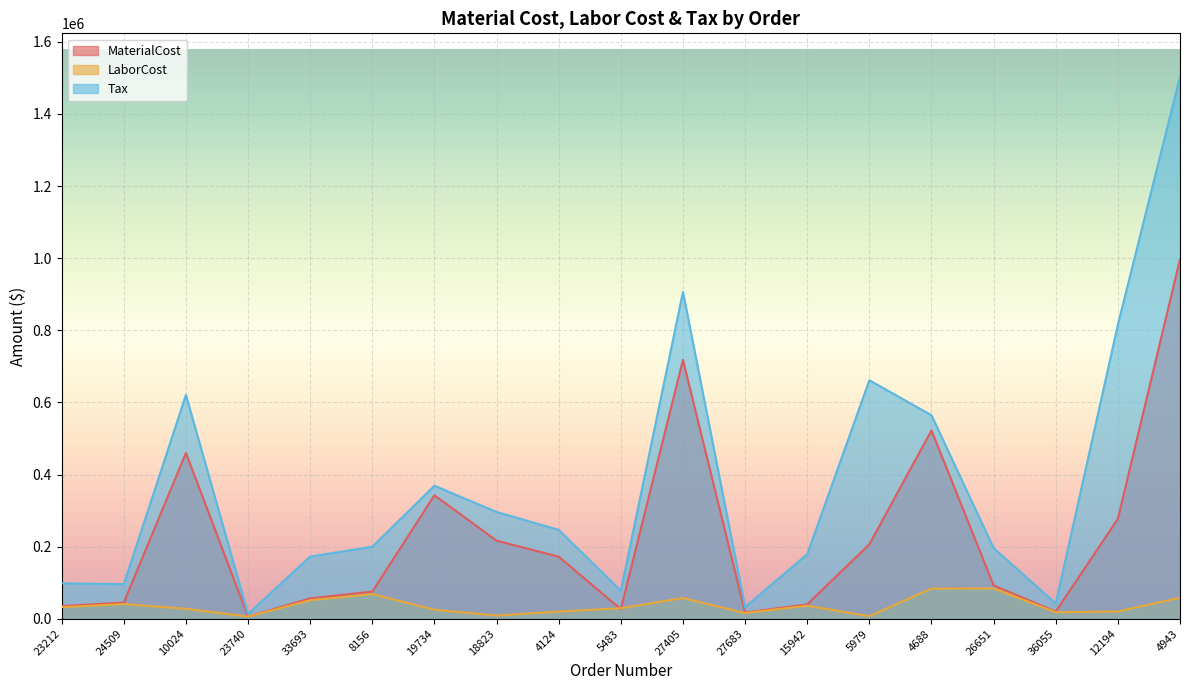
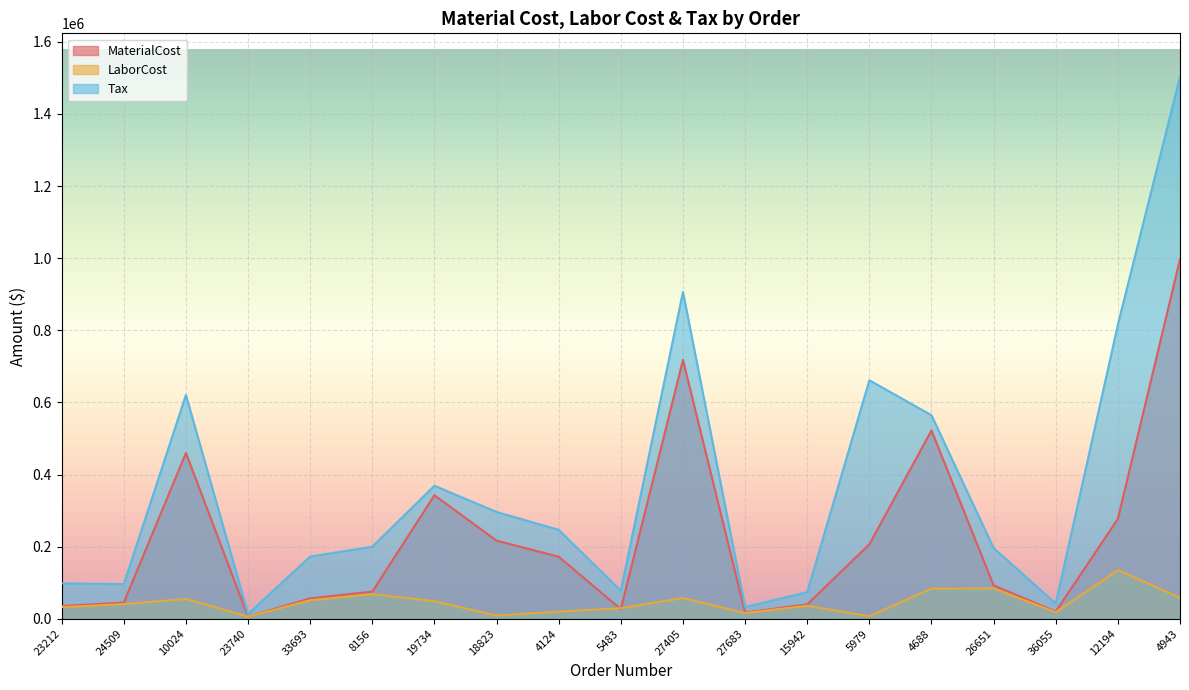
  {
    "MaterialCost": {
      "10024": 460000,
      "19734": 340000,
      "18823": 220000,
      "4124": 170000,
      "27405": 720000,
      "5979": 210000,
      "4688": 520000,
      "26651": 90000,
      "12194": 280000,
      "4943": 1000000
    },
    "LaborCost": {
-     "10024": 30000,
-     "19734": 20000,
+     "10024": 50000,
+     "19734": 50000,
      "18823": 10000,
      "4124": 20000,
      "27405": 60000,
      "5979": 10000,
      "4688": 80000,
      "26651": 80000,
-     "12194": 20000,
+     "12194": 130000,
      "4943": 60000
    },
    "Tax": {
      "23212": 100000,
      "24509": 100000,
      "10024": 620000,
      "23740": 10000,
      "33693": 170000,
      "8156": 200000,
      "19734": 370000,
      "18823": 300000,
      "4124": 250000,
      "5483": 80000,
      "27405": 910000,
      "27683": 30000,
-     "15942": 180000,
+     "15942": 70000,
      "5979": 660000,
      "4688": 560000,
      "26651": 200000,
      "36055": 40000,
      "12194": 820000,
      "4943": 1500000
    }
  }
